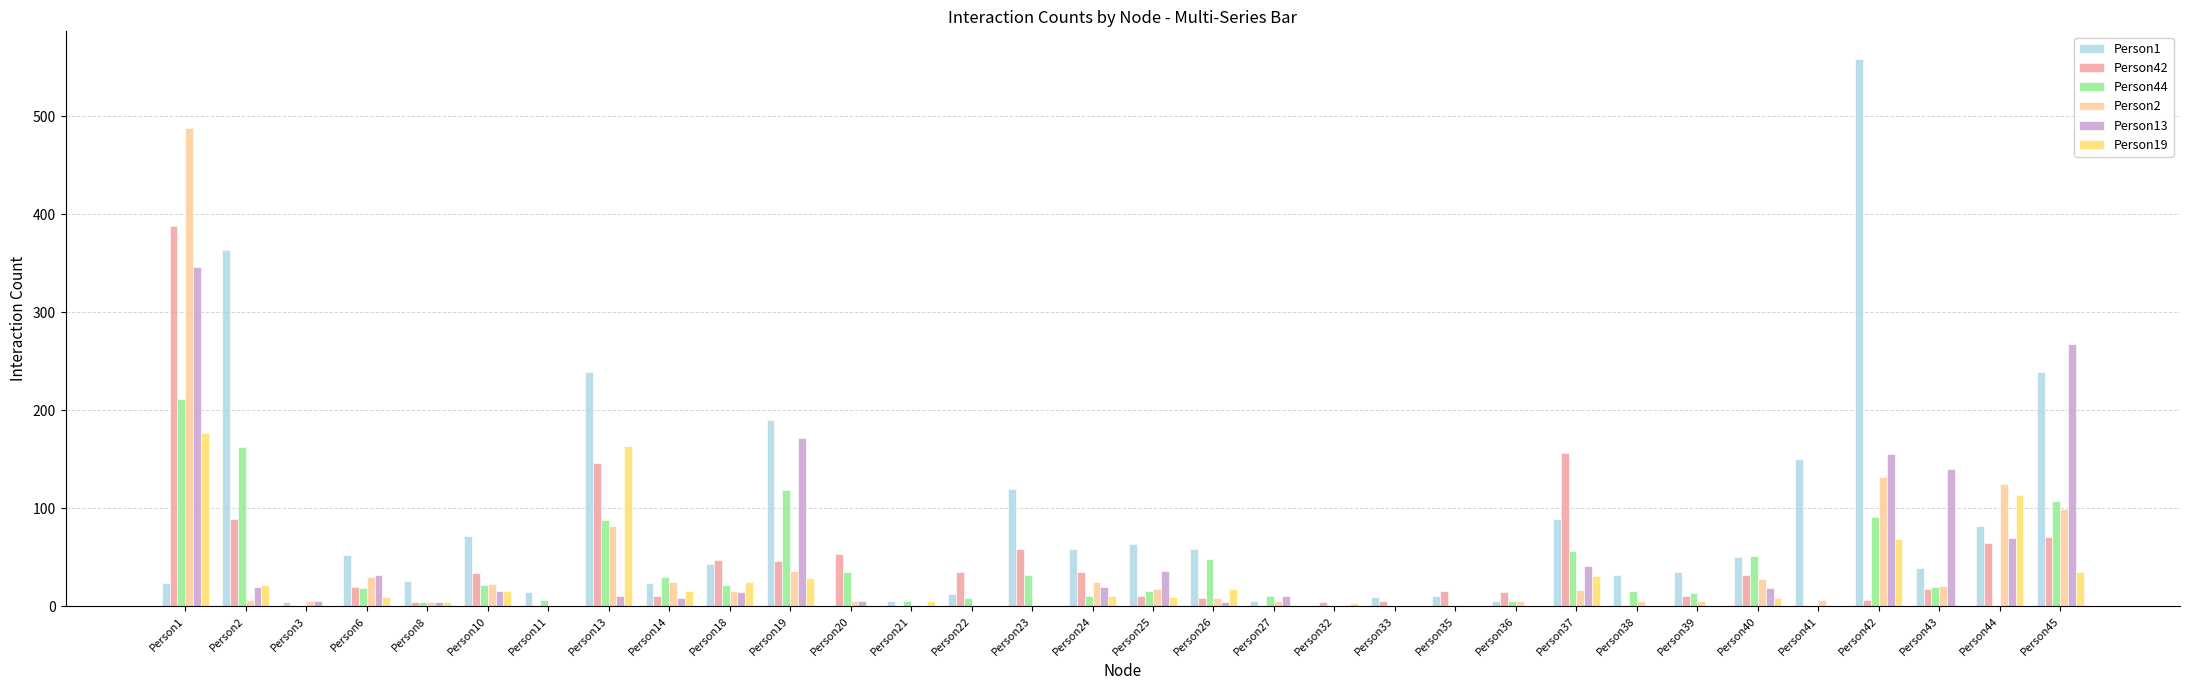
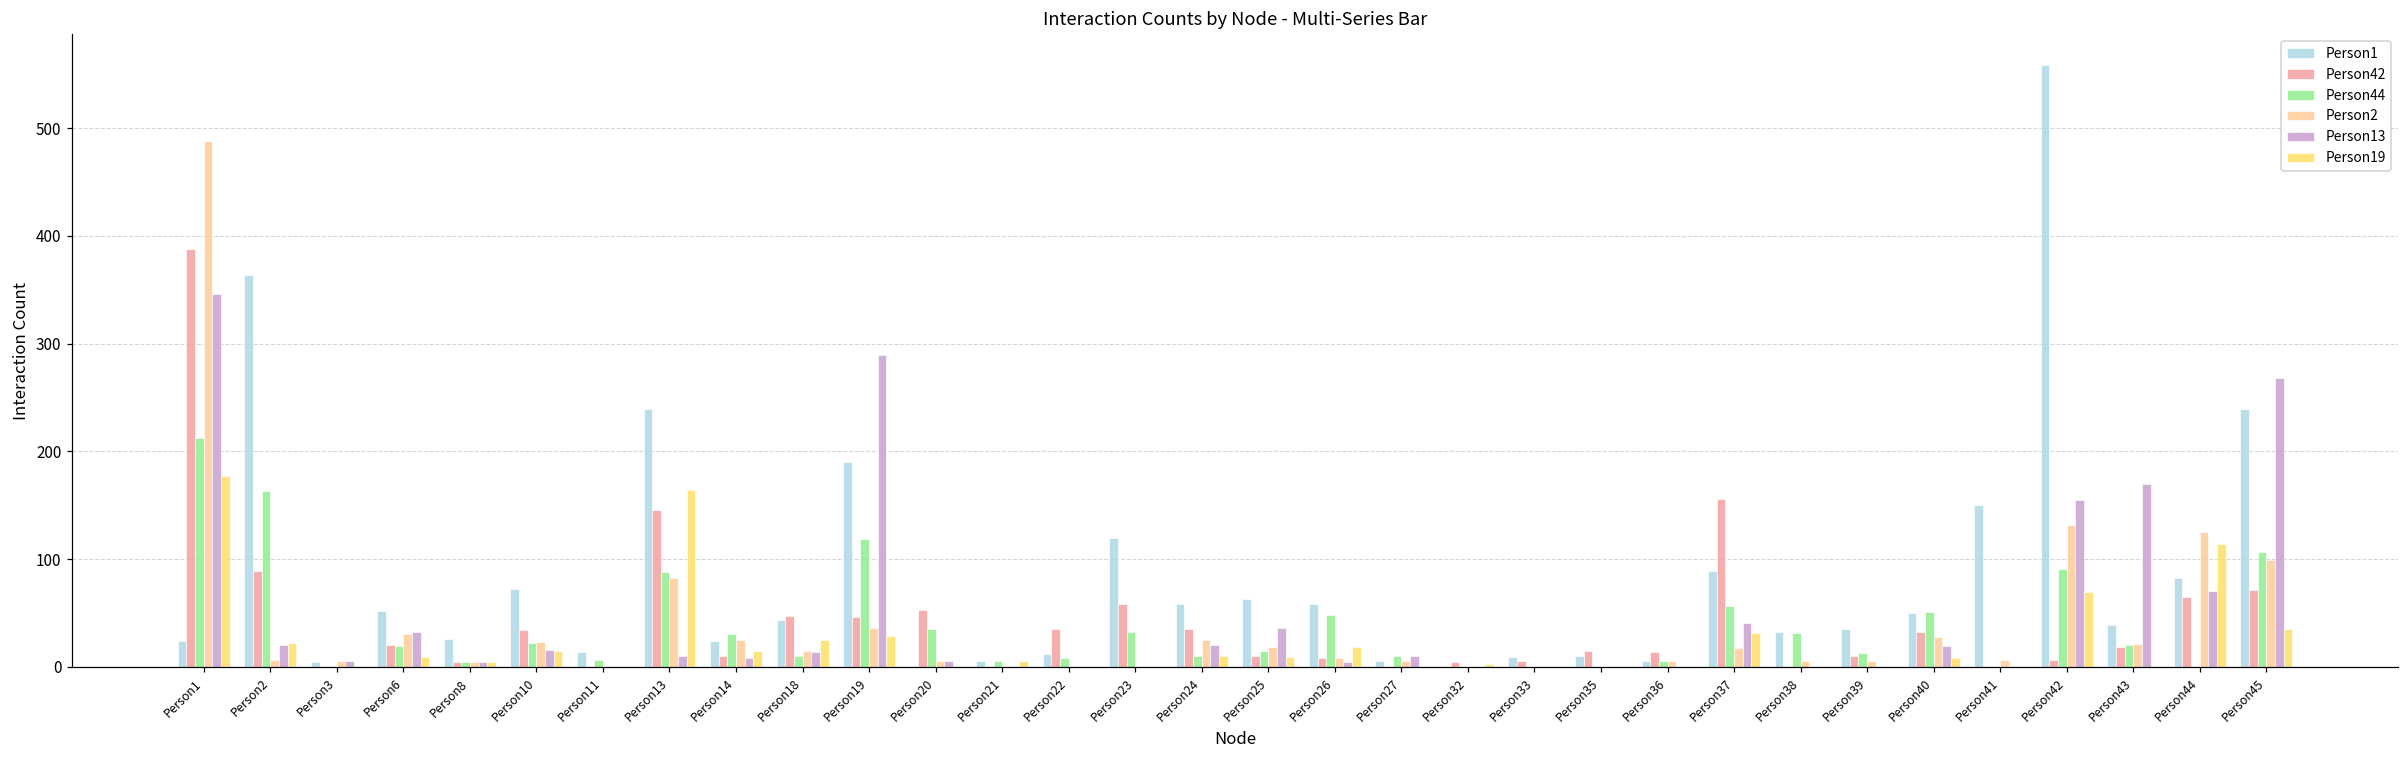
  {
    "Person1": {
      "Person1": 20,
      "Person2": 360,
      "Person3": 0,
      "Person6": 50,
      "Person8": 30,
      "Person10": 70,
      "Person11": 10,
      "Person13": 240,
      "Person14": 20,
      "Person18": 40,
      "Person19": 190,
      "Person20": 0,
      "Person21": 10,
      "Person22": 10,
      "Person23": 120,
      "Person24": 60,
      "Person25": 60,
      "Person26": 60,
      "Person27": 10,
      "Person32": 0,
      "Person33": 10,
      "Person35": 10,
      "Person36": 10,
      "Person37": 90,
      "Person38": 30,
      "Person39": 40,
      "Person40": 50,
      "Person41": 150,
      "Person42": 560,
      "Person43": 40,
      "Person44": 80,
      "Person45": 240
    },
    "Person44": {
      "Person1": 210,
      "Person2": 160,
      "Person3": 0,
      "Person6": 20,
      "Person8": 0,
      "Person10": 20,
      "Person11": 10,
      "Person13": 90,
      "Person14": 30,
-     "Person18": 20,
+     "Person18": 10,
      "Person19": 120,
      "Person20": 40,
      "Person21": 10,
      "Person22": 10,
      "Person23": 30,
      "Person24": 10,
      "Person25": 20,
      "Person26": 50,
      "Person27": 10,
      "Person32": 0,
      "Person33": 0,
      "Person35": 0,
      "Person36": 10,
      "Person37": 60,
-     "Person38": 20,
+     "Person38": 30,
      "Person39": 10,
      "Person40": 50,
      "Person41": 0,
      "Person42": 90,
      "Person43": 20,
      "Person44": 0,
      "Person45": 110
    },
    "Person13": {
      "Person1": 350,
      "Person2": 20,
      "Person3": 10,
      "Person6": 30,
      "Person8": 0,
      "Person10": 20,
      "Person11": 0,
      "Person13": 10,
      "Person14": 10,
      "Person18": 10,
-     "Person19": 170,
+     "Person19": 290,
      "Person20": 10,
      "Person21": 0,
      "Person22": 0,
      "Person23": 0,
      "Person24": 20,
      "Person25": 40,
      "Person26": 0,
      "Person27": 10,
      "Person32": 0,
      "Person33": 0,
      "Person35": 0,
      "Person36": 0,
      "Person37": 40,
      "Person38": 0,
      "Person39": 0,
      "Person40": 20,
      "Person41": 0,
      "Person42": 160,
-     "Person43": 140,
+     "Person43": 170,
      "Person44": 70,
      "Person45": 270
    }
  }
